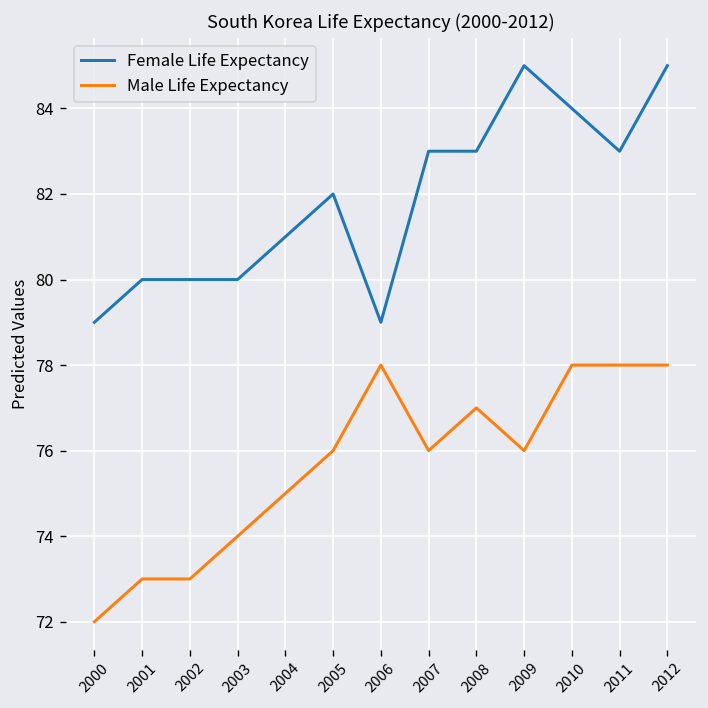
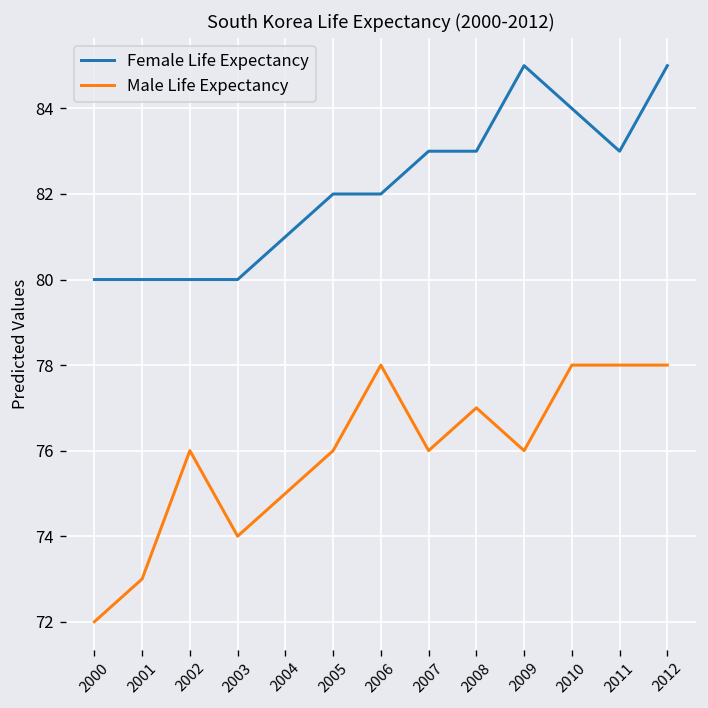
  {
    "Female Life Expectancy": {
-     "2000": 79,
+     "2000": 80,
      "2001": 80,
      "2002": 80,
      "2003": 80,
      "2004": 81,
      "2005": 82,
-     "2006": 79,
+     "2006": 82,
      "2007": 83,
      "2008": 83,
      "2009": 85,
      "2010": 84,
      "2011": 83,
      "2012": 85
    },
    "Male Life Expectancy": {
      "2000": 72,
      "2001": 73,
-     "2002": 73,
+     "2002": 76,
      "2003": 74,
      "2004": 75,
      "2005": 76,
      "2006": 78,
      "2007": 76,
      "2008": 77,
      "2009": 76,
      "2010": 78,
      "2011": 78,
      "2012": 78
    }
  }
